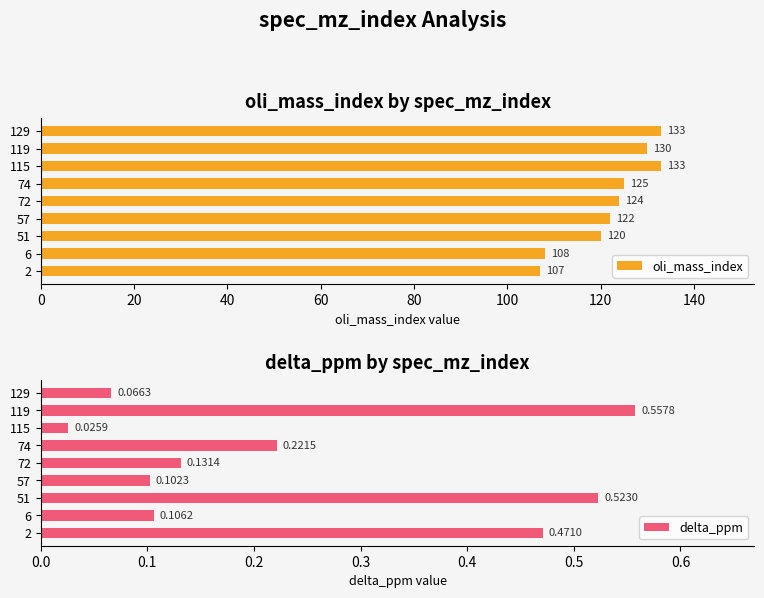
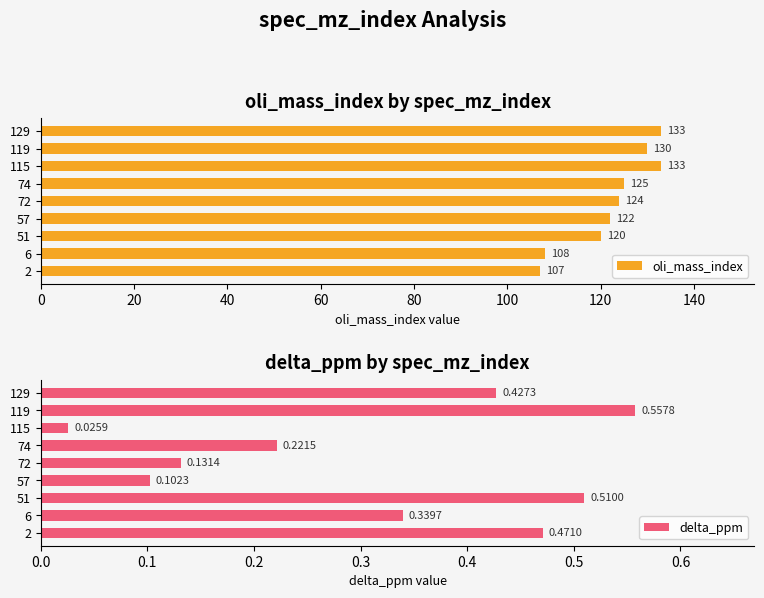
  {
    "oli_mass_index by spec_mz_index": {
      "129": 133,
      "119": 130,
      "115": 133,
      "74": 125,
      "72": 124,
      "57": 122,
      "51": 120,
      "6": 108,
      "2": 107
    },
    "delta_ppm by spec_mz_index": {
-     "129": 0.0663,
+     "129": 0.4273,
      "119": 0.5578,
      "115": 0.0259,
      "74": 0.2215,
      "72": 0.1314,
      "57": 0.1023,
-     "51": 0.5230,
-     "6": 0.1062,
+     "51": 0.5100,
+     "6": 0.3397,
      "2": 0.4710
    }
  }
